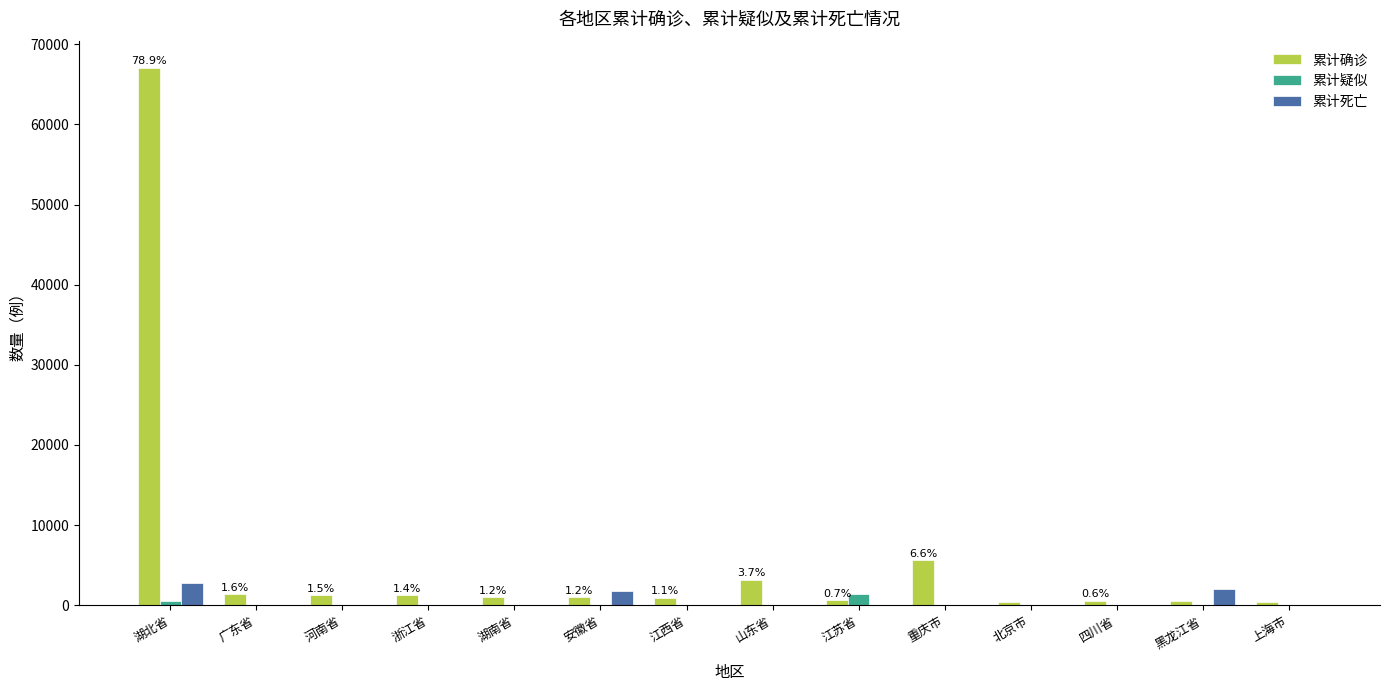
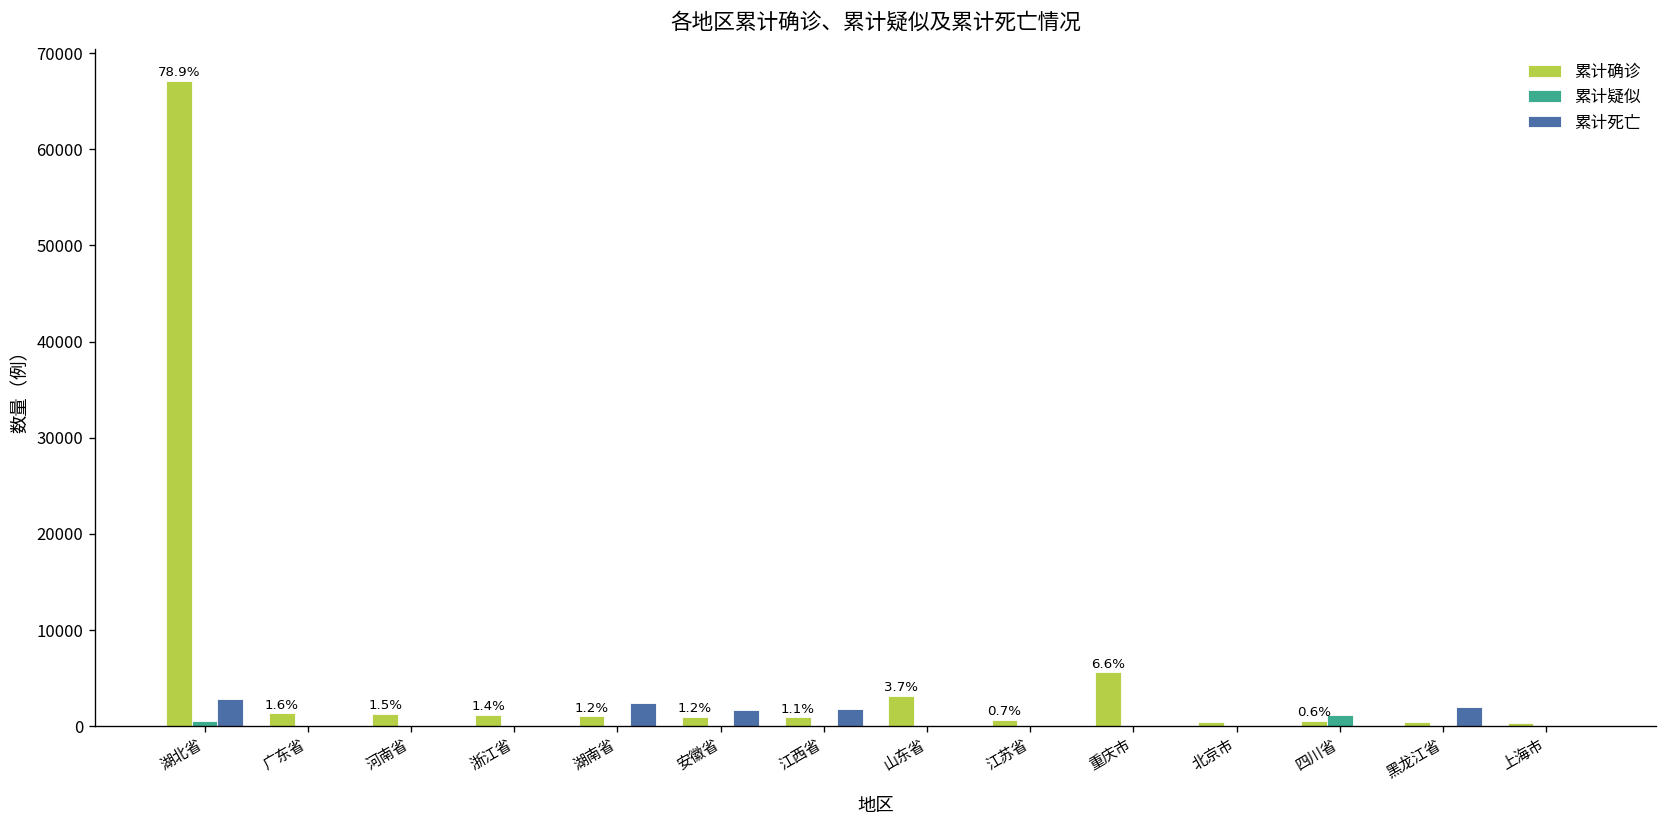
  {
    "累计确诊": {
      "北京市": 0,
      "黑龙江省": 0,
      "上海市": 0
    },
    "累计疑似": {
      "湖北省": 1000,
      "广东省": 0,
      "河南省": 0,
      "湖南省": 0,
      "安徽省": 0,
      "江西省": 0,
      "山东省": 0,
-     "江苏省": 1000,
-     "四川省": 0,
+     "江苏省": 0,
+     "四川省": 1000,
      "黑龙江省": 0
    },
    "累计死亡": {
      "湖北省": 3000,
-     "湖南省": 0,
+     "湖南省": 2000,
      "安徽省": 2000,
-     "江西省": 0,
+     "江西省": 2000,
      "江苏省": 0,
      "黑龙江省": 2000
    }
  }
